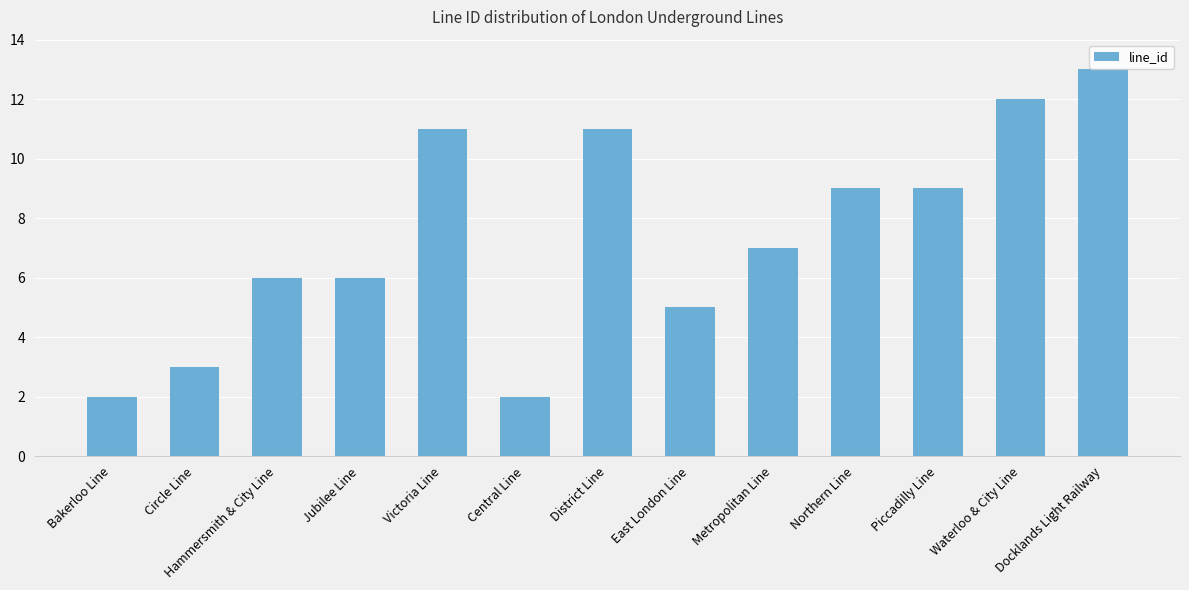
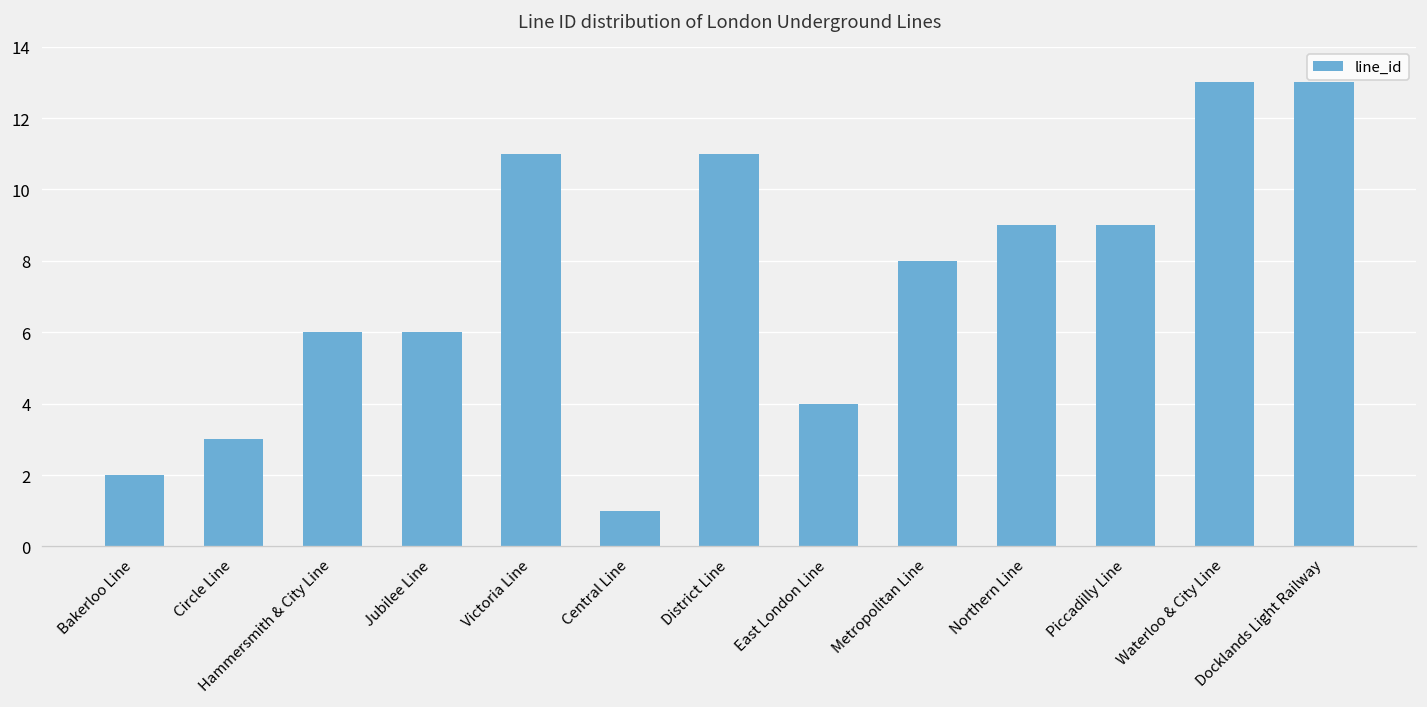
  {
    "Bakerloo Line": 2,
    "Circle Line": 3,
    "Hammersmith & City Line": 6,
    "Jubilee Line": 6,
    "Victoria Line": 11,
-   "Central Line": 2,
+   "Central Line": 1,
    "District Line": 11,
-   "East London Line": 5,
-   "Metropolitan Line": 7,
+   "East London Line": 4,
+   "Metropolitan Line": 8,
    "Northern Line": 9,
    "Piccadilly Line": 9,
-   "Waterloo & City Line": 12,
+   "Waterloo & City Line": 13,
    "Docklands Light Railway": 13
  }
